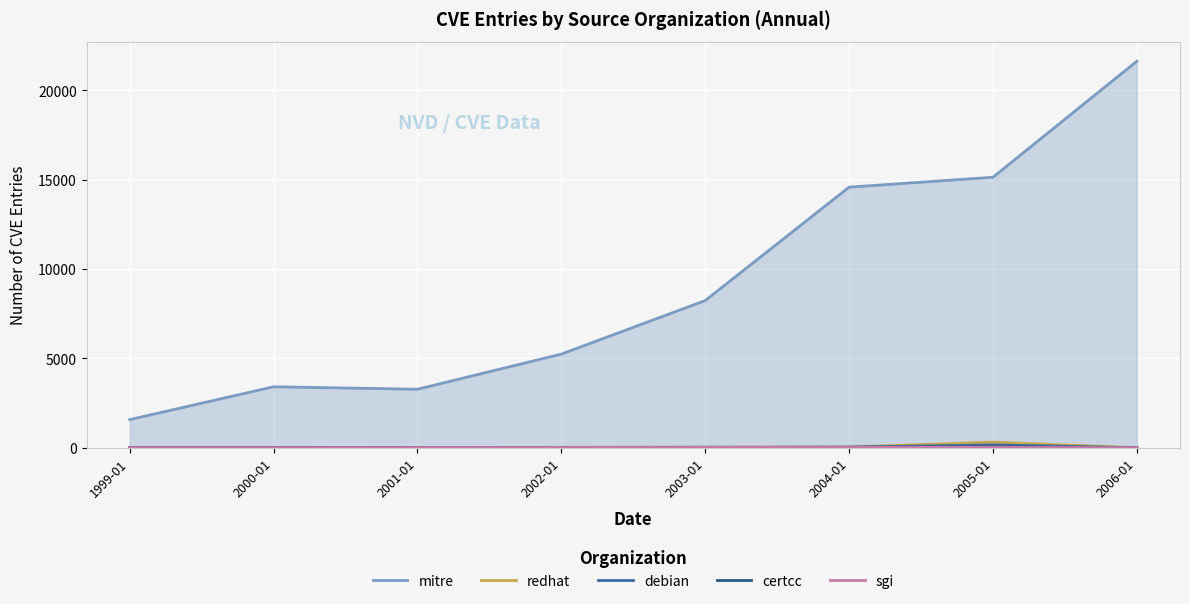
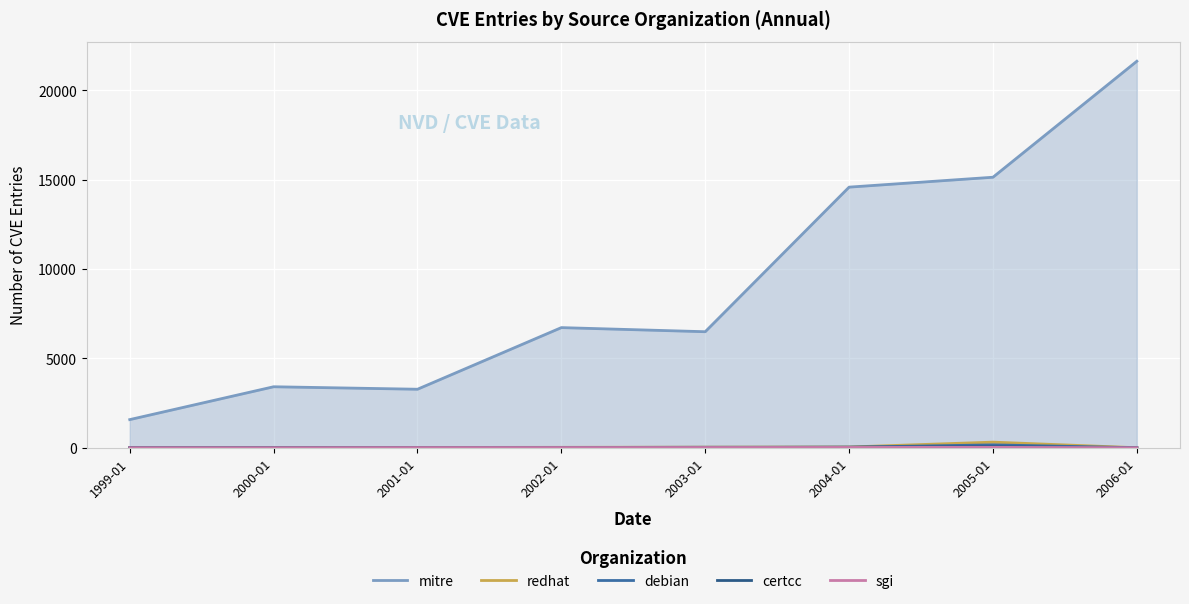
  {
    "mitre": {
      "1999-01": 1600,
      "2000-01": 3400,
      "2001-01": 3300,
-     "2002-01": 5200,
-     "2003-01": 8200,
+     "2002-01": 6700,
+     "2003-01": 6500,
      "2004-01": 14600,
      "2005-01": 15100,
      "2006-01": 21600
    },
    "redhat": {
      "2005-01": 300
    }
  }
